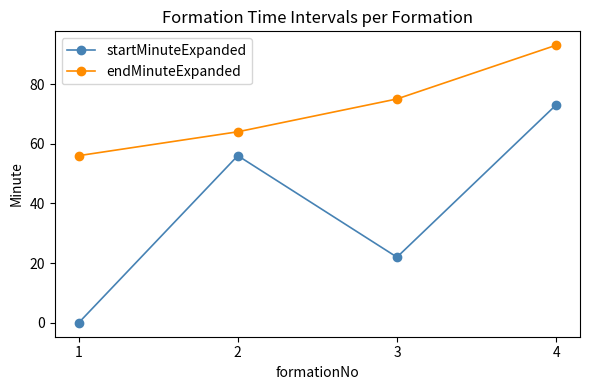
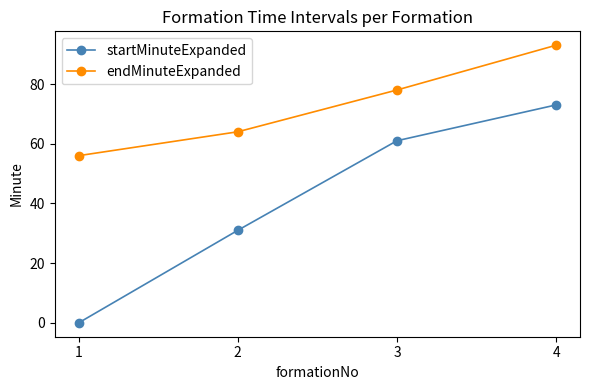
  {
    "startMinuteExpanded": {
      "1": 0,
-     "2": 56,
-     "3": 22,
+     "2": 31,
+     "3": 61,
      "4": 73
    },
    "endMinuteExpanded": {
      "1": 56,
      "2": 64,
-     "3": 75,
+     "3": 78,
      "4": 93
    }
  }
